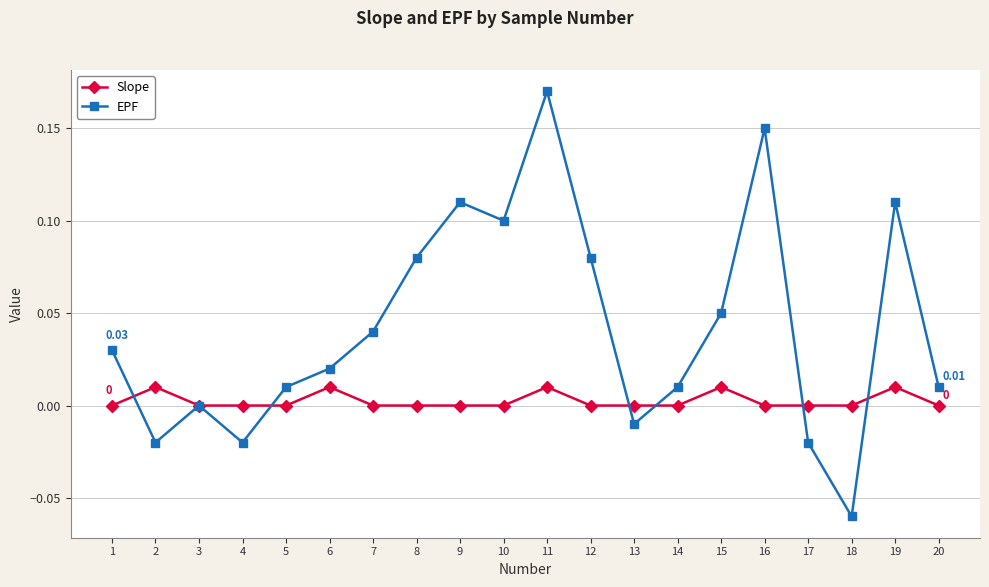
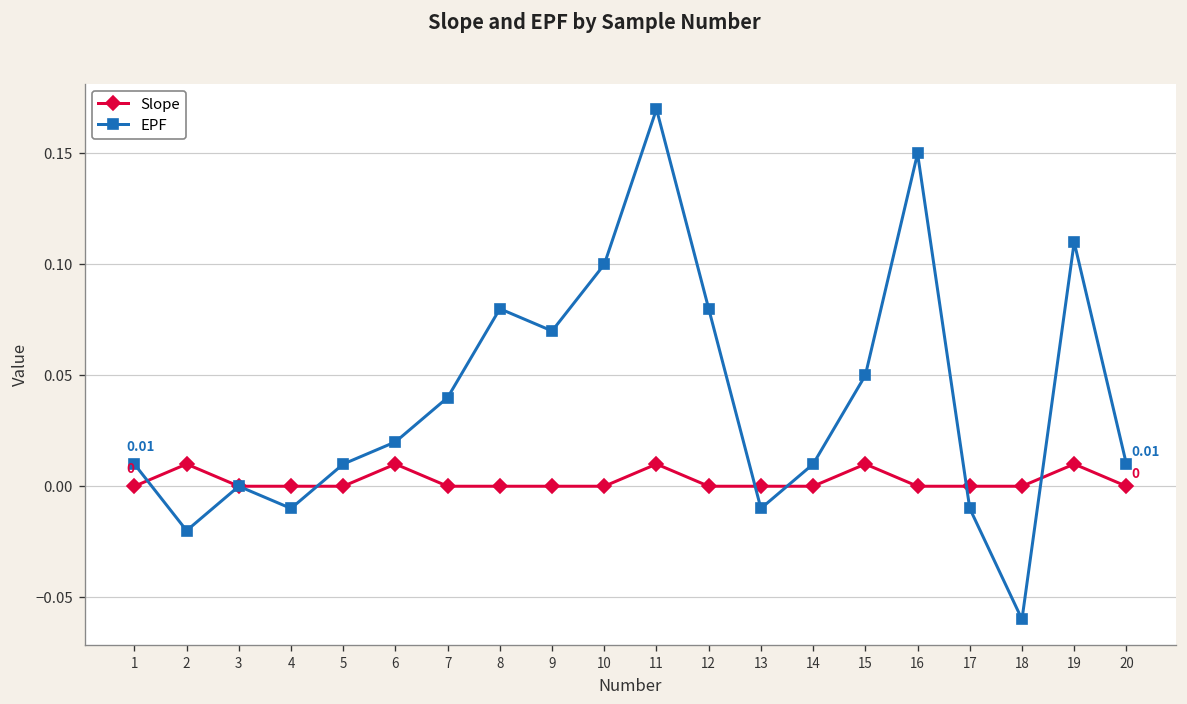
  {
    "Slope": {
      "1": 0
    },
    "EPF": {
-     "1": 0.03,
-     "4": -0.02,
-     "9": 0.11,
-     "17": -0.02,
+     "1": 0.01,
+     "4": -0.01,
+     "9": 0.07,
+     "17": -0.01,
      "20": 0
    }
  }
